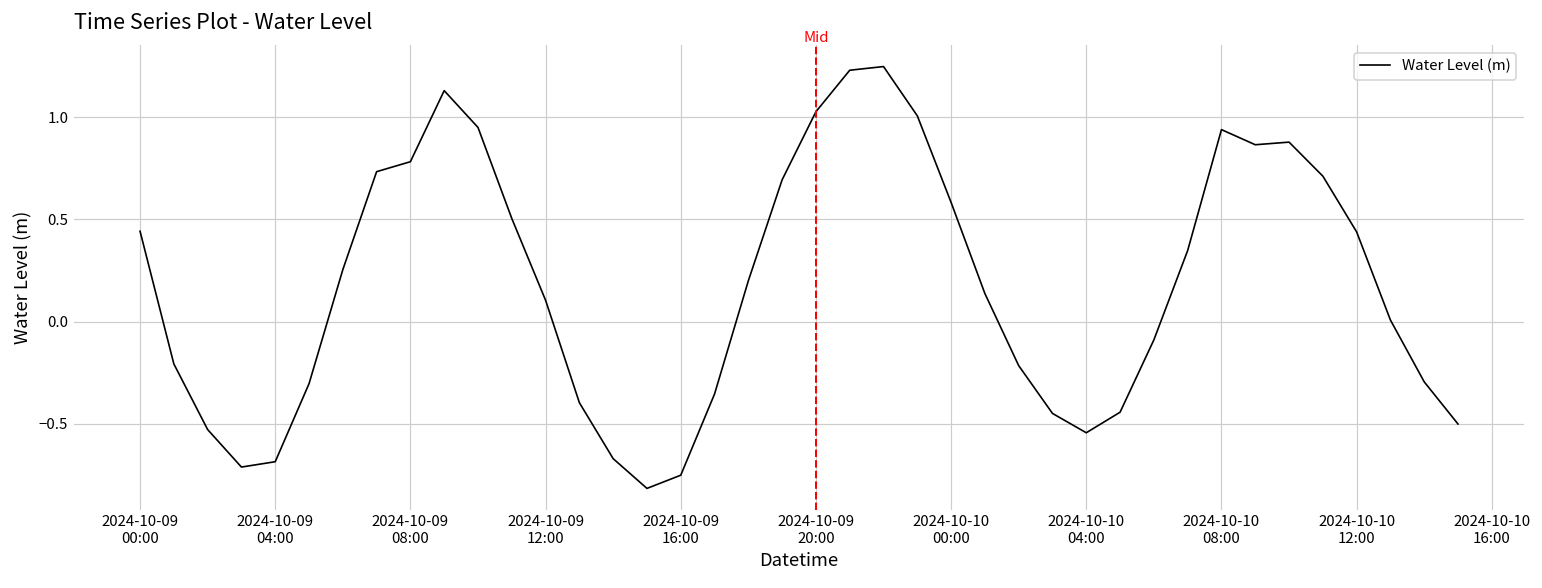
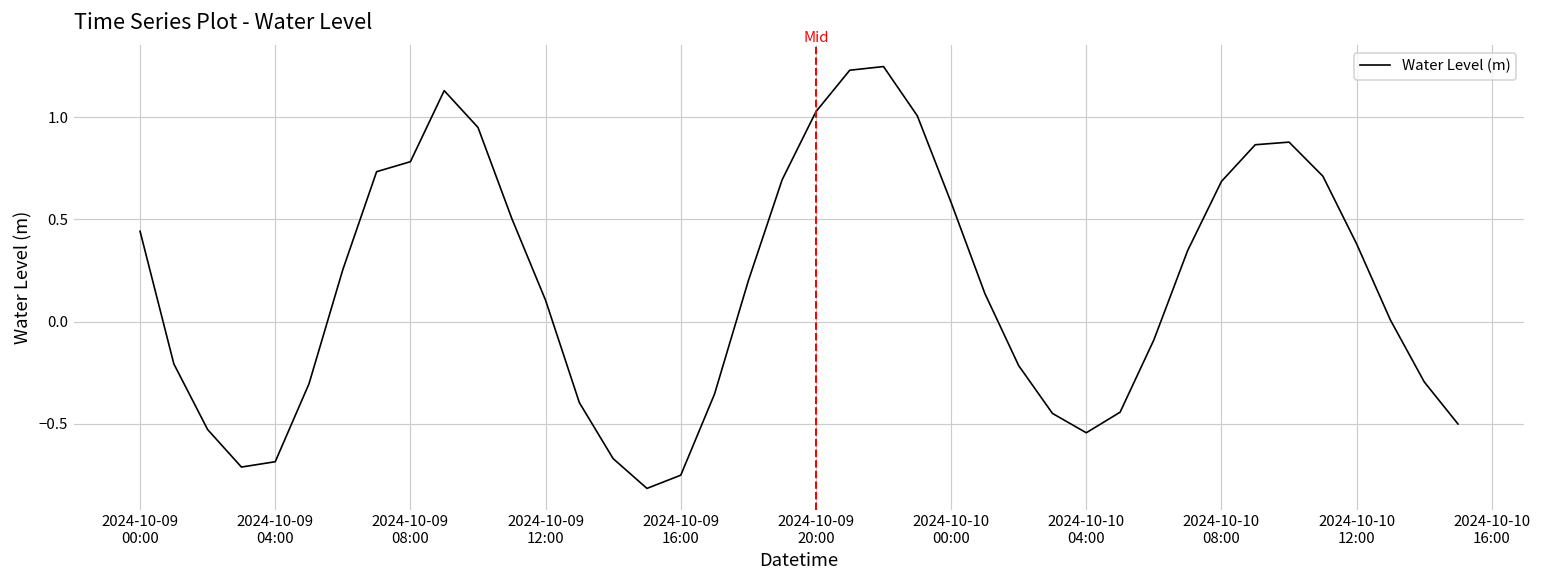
  {
    "2024-10-09 00:00": 0.44,
    "2024-10-09 04:00": -0.68,
    "2024-10-09 08:00": 0.78,
    "2024-10-09 12:00": 0.10,
    "2024-10-09 16:00": -0.75,
    "2024-10-09 20:00": 1.03,
    "2024-10-10 00:00": 0.58,
    "2024-10-10 04:00": -0.54,
-   "2024-10-10 08:00": 0.94,
-   "2024-10-10 12:00": 0.44
+   "2024-10-10 08:00": 0.69,
+   "2024-10-10 12:00": 0.38
  }
